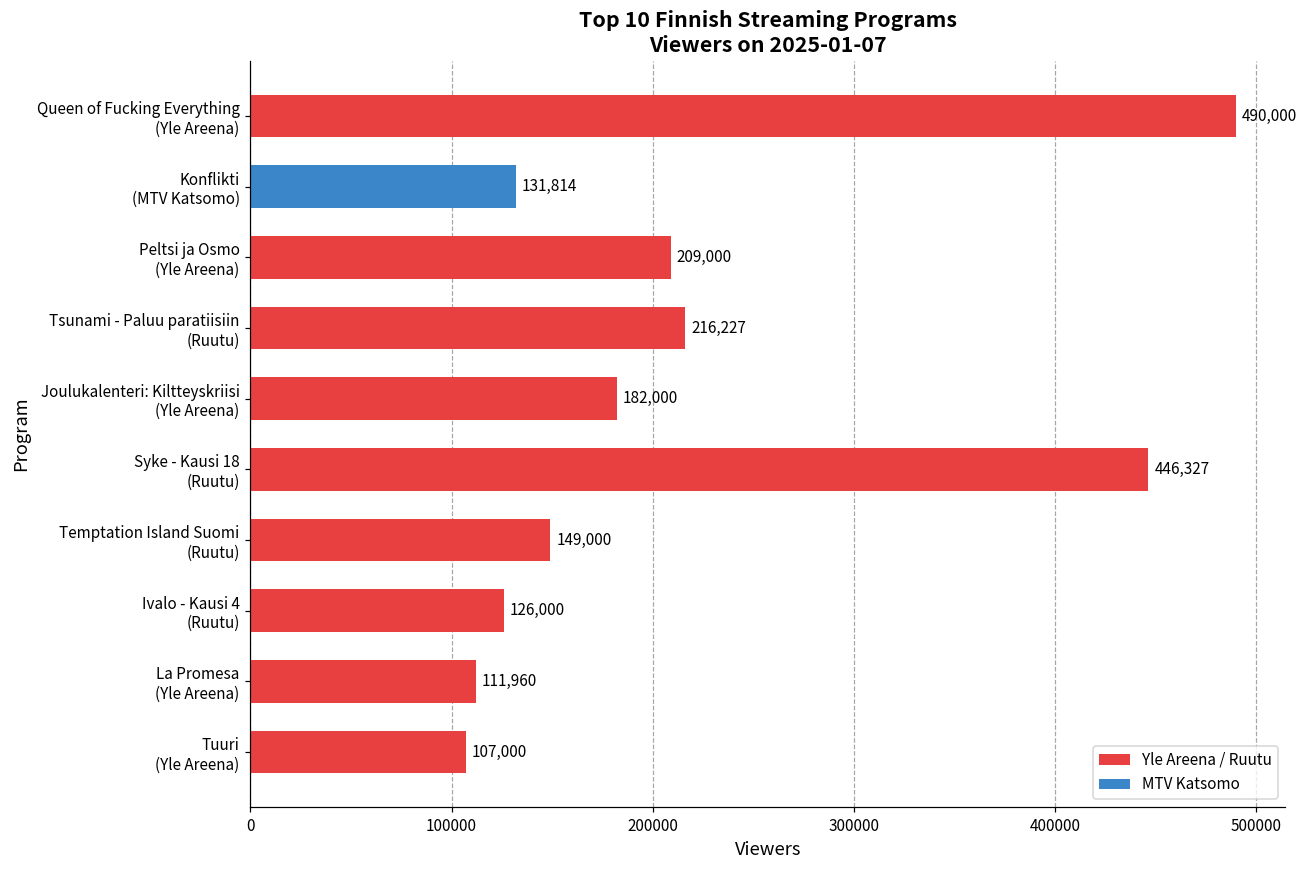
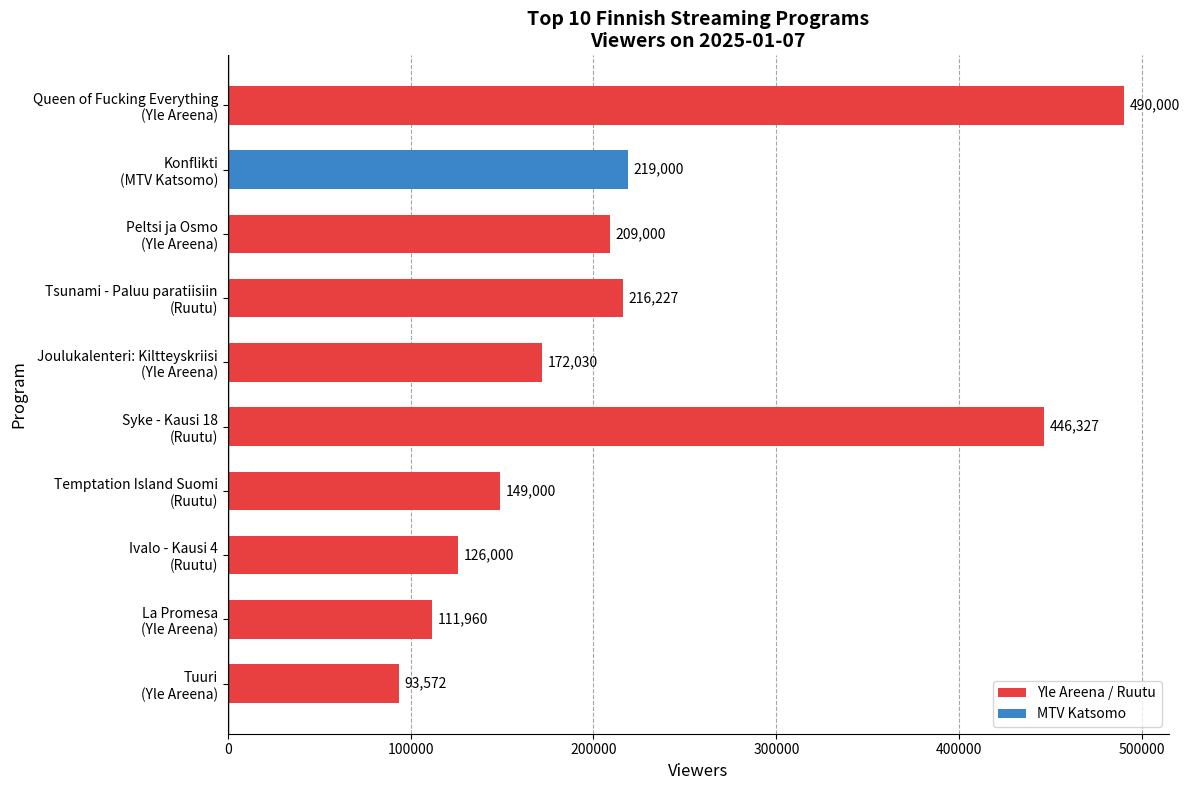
  {
    "Queen of Fucking Everything (Yle Areena)": "490,000",
-   "Konflikti (MTV Katsomo)": "131,814",
+   "Konflikti (MTV Katsomo)": "219,000",
    "Peltsi ja Osmo (Yle Areena)": "209,000",
    "Tsunami - Paluu paratiisiin (Ruutu)": "216,227",
-   "Joulukalenteri: Kiltteyskriisi (Yle Areena)": "182,000",
+   "Joulukalenteri: Kiltteyskriisi (Yle Areena)": "172,030",
    "Syke - Kausi 18 (Ruutu)": "446,327",
    "Temptation Island Suomi (Ruutu)": "149,000",
    "Ivalo - Kausi 4 (Ruutu)": "126,000",
    "La Promesa (Yle Areena)": "111,960",
-   "Tuuri (Yle Areena)": "107,000"
+   "Tuuri (Yle Areena)": "93,572"
  }
